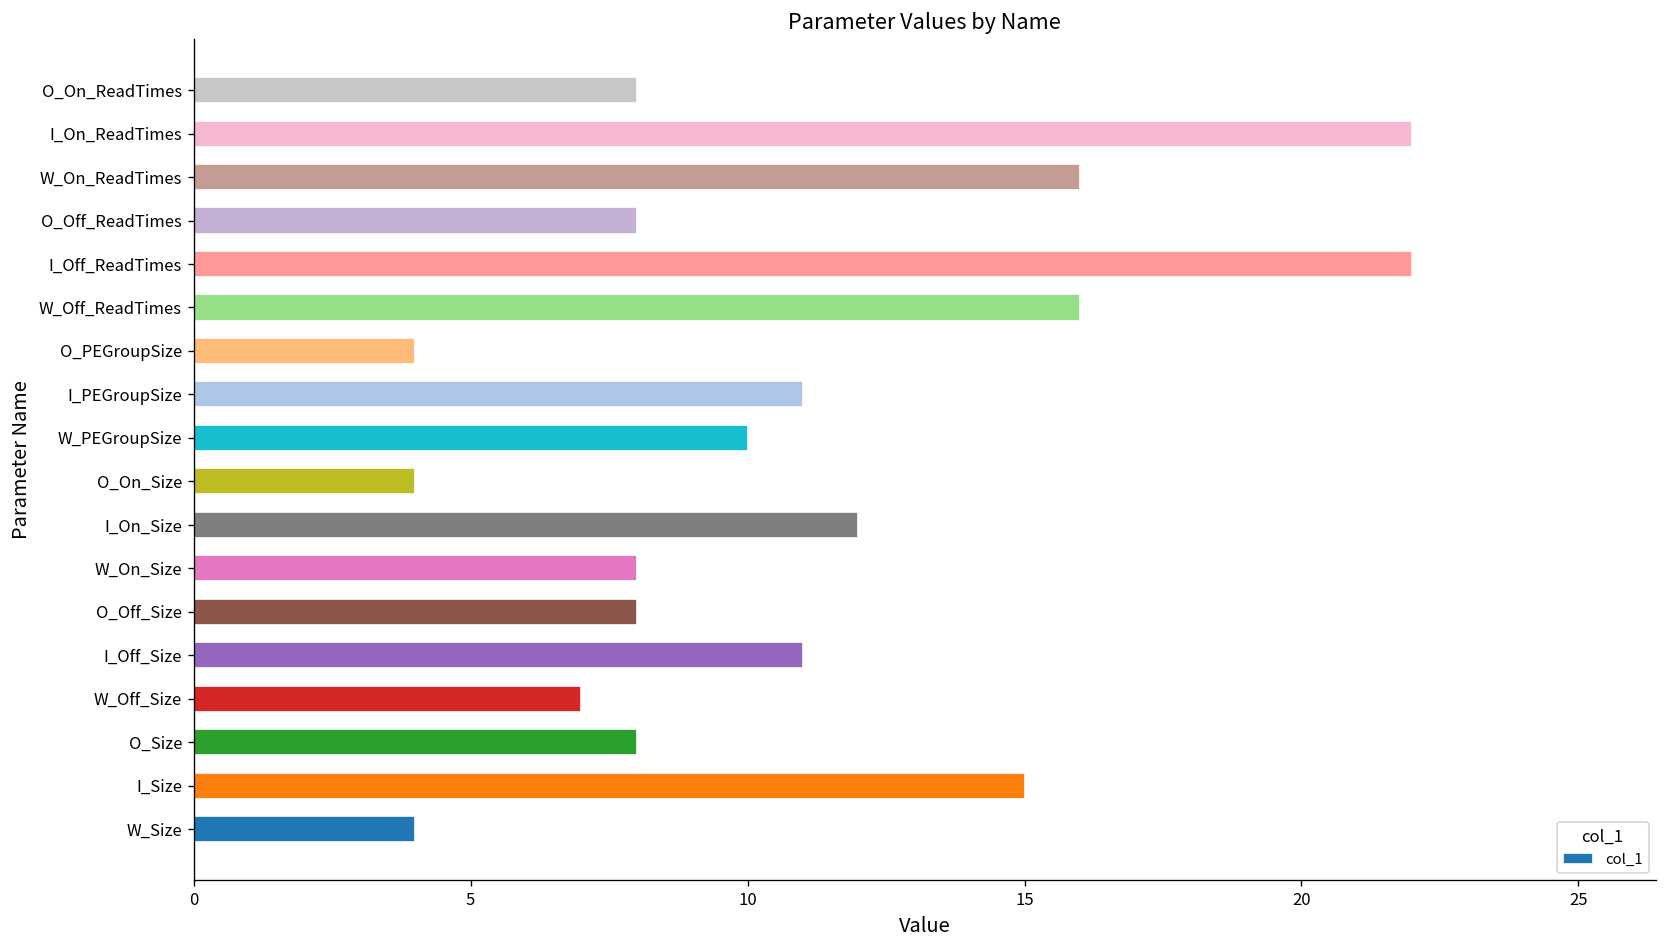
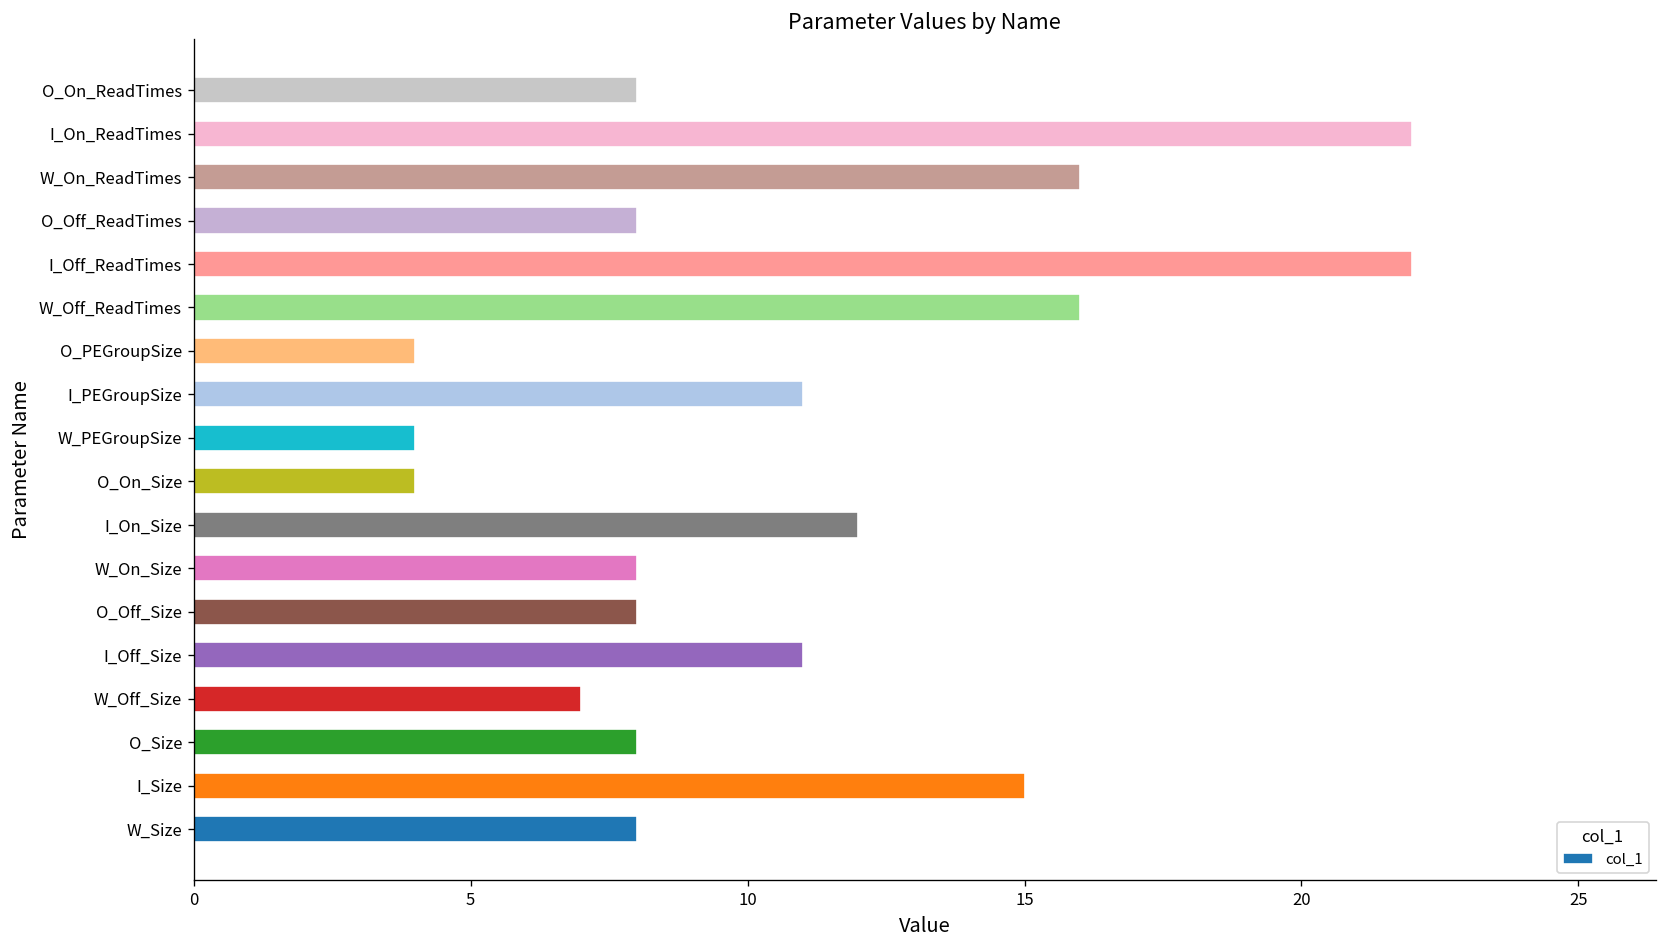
  {
    "O_On_ReadTimes": 8,
    "I_On_ReadTimes": 22,
    "W_On_ReadTimes": 16,
    "O_Off_ReadTimes": 8,
    "I_Off_ReadTimes": 22,
    "W_Off_ReadTimes": 16,
    "O_PEGroupSize": 4,
    "I_PEGroupSize": 11,
-   "W_PEGroupSize": 10,
+   "W_PEGroupSize": 4,
    "O_On_Size": 4,
    "I_On_Size": 12,
    "W_On_Size": 8,
    "O_Off_Size": 8,
    "I_Off_Size": 11,
    "W_Off_Size": 7,
    "O_Size": 8,
    "I_Size": 15,
-   "W_Size": 4
+   "W_Size": 8
  }
